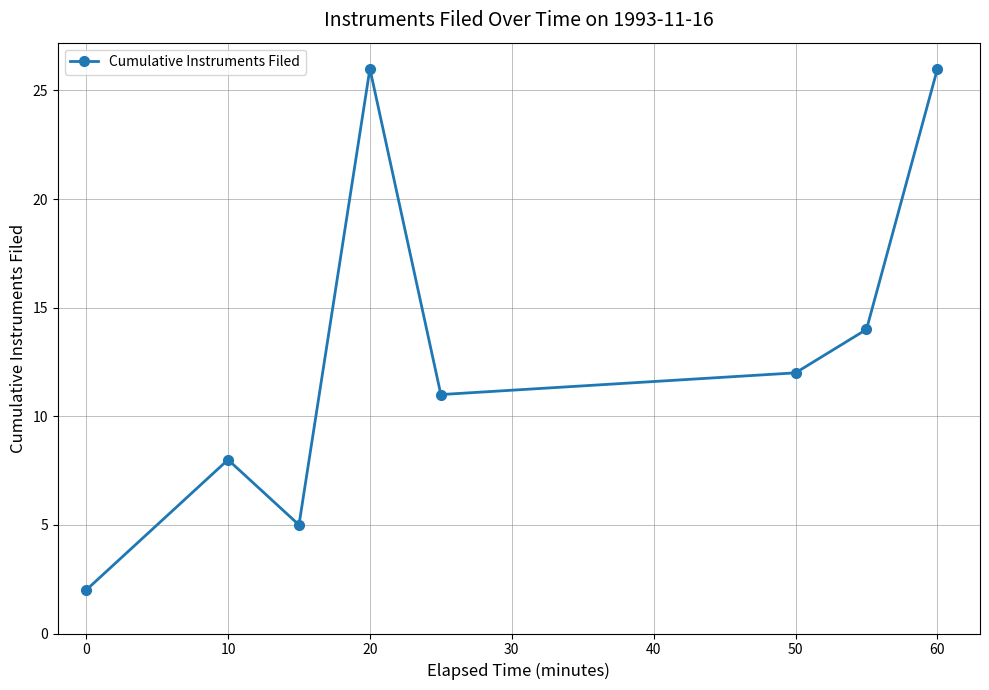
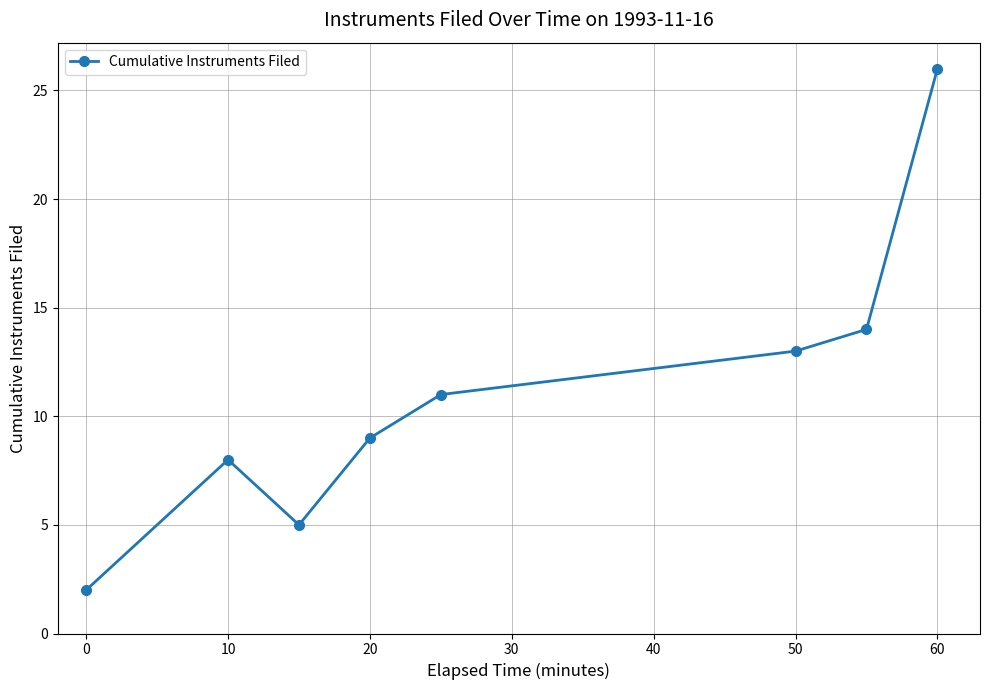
  {
    "0": 2,
    "10": 8,
-   "20": 26,
-   "50": 12,
+   "20": 9,
+   "50": 13,
    "60": 26
  }
